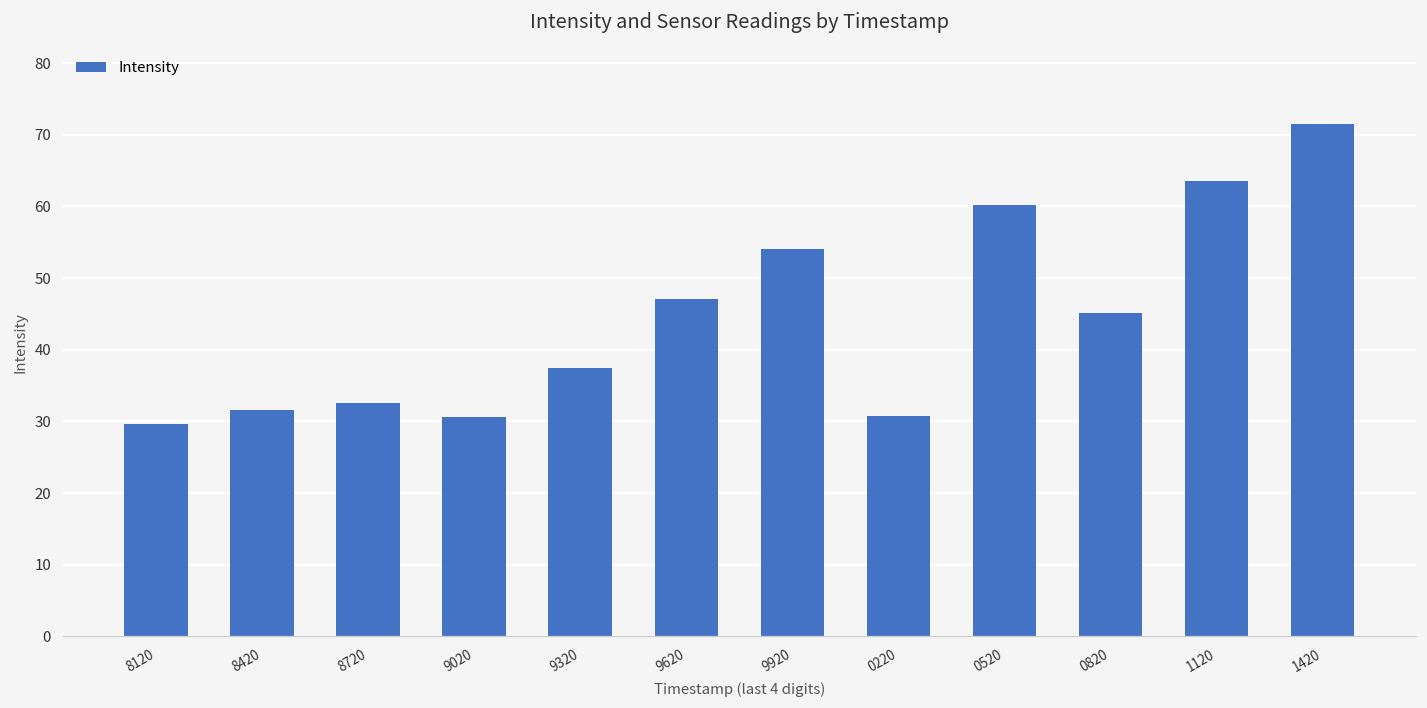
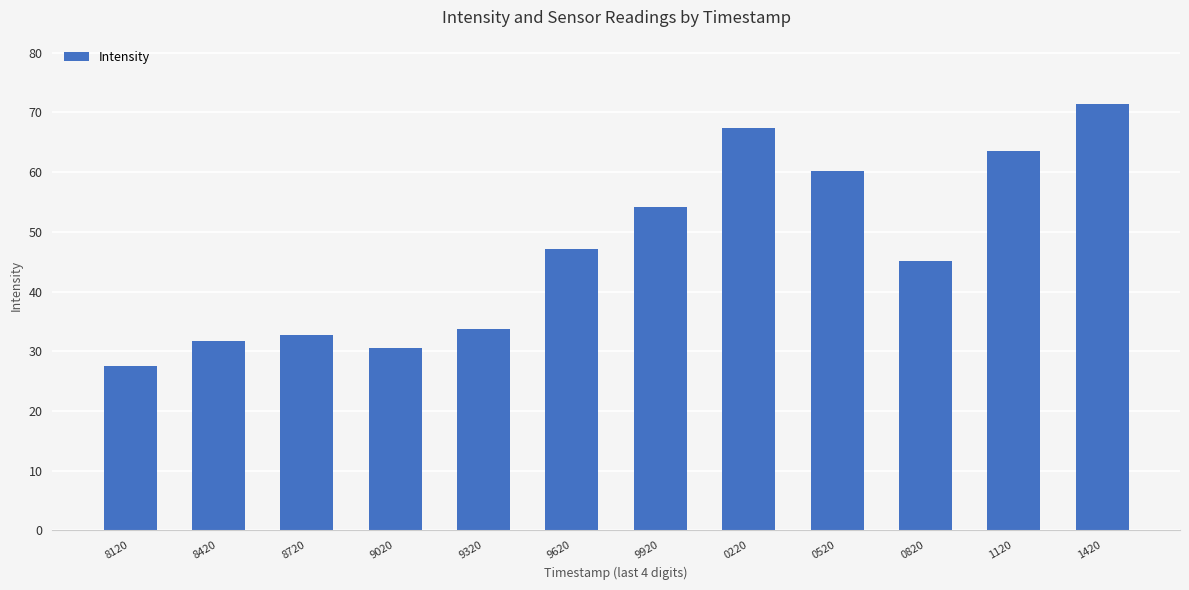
  {
-   "8120": 30,
+   "8120": 28,
    "8420": 32,
    "8720": 33,
    "9020": 31,
-   "9320": 37,
+   "9320": 34,
    "9620": 47,
    "9920": 54,
-   "0220": 31,
+   "0220": 67,
    "0520": 60,
    "0820": 45,
    "1120": 64,
    "1420": 71
  }
